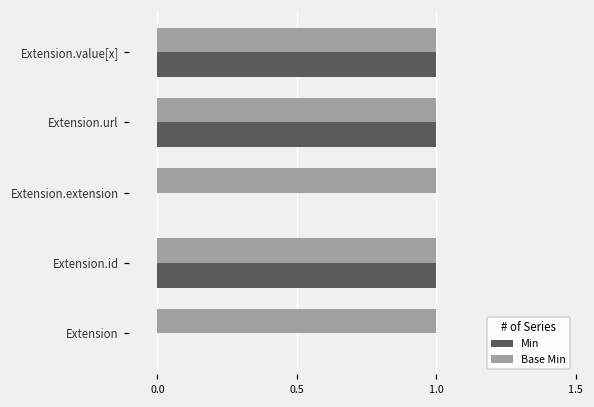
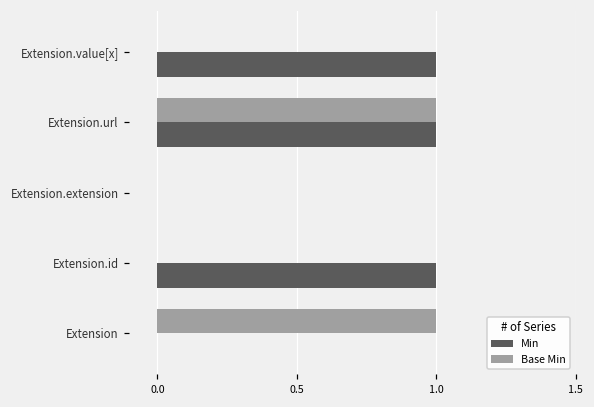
  {
    "Min": {
      "Extension.value[x]": 1,
      "Extension.url": 1,
      "Extension.extension": 0,
      "Extension.id": 1,
      "Extension": 0
    },
    "Base Min": {
-     "Extension.value[x]": 1,
+     "Extension.value[x]": 0,
      "Extension.url": 1,
-     "Extension.extension": 1,
-     "Extension.id": 1,
+     "Extension.extension": 0,
+     "Extension.id": 0,
      "Extension": 1
    }
  }
